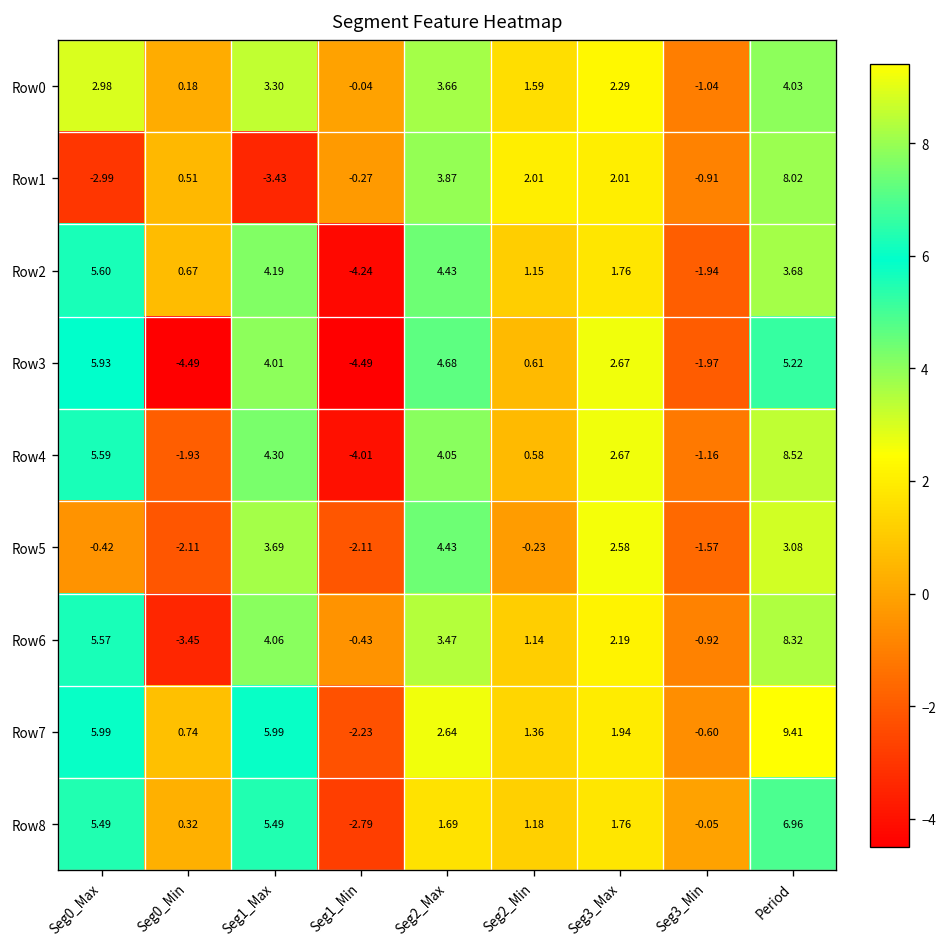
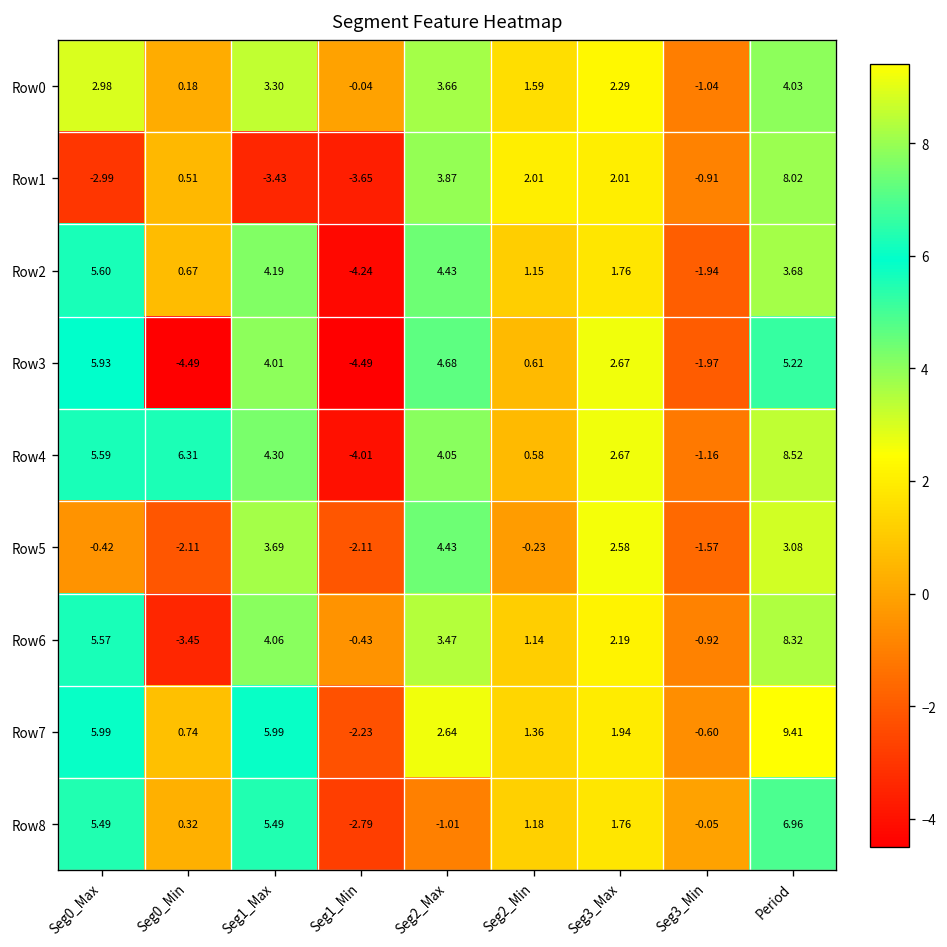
  {
    "Row0": {
      "Seg0_Max": 2.98,
      "Seg0_Min": 0.18,
      "Seg1_Max": 3.30,
      "Seg1_Min": -0.04,
      "Seg2_Max": 3.66,
      "Seg2_Min": 1.59,
      "Seg3_Max": 2.29,
      "Seg3_Min": -1.04,
      "Period": 4.03
    },
    "Row1": {
      "Seg0_Max": -2.99,
      "Seg0_Min": 0.51,
      "Seg1_Max": -3.43,
-     "Seg1_Min": -0.27,
+     "Seg1_Min": -3.65,
      "Seg2_Max": 3.87,
      "Seg2_Min": 2.01,
      "Seg3_Max": 2.01,
      "Seg3_Min": -0.91,
      "Period": 8.02
    },
    "Row2": {
      "Seg0_Max": 5.60,
      "Seg0_Min": 0.67,
      "Seg1_Max": 4.19,
      "Seg1_Min": -4.24,
      "Seg2_Max": 4.43,
      "Seg2_Min": 1.15,
      "Seg3_Max": 1.76,
      "Seg3_Min": -1.94,
      "Period": 3.68
    },
    "Row3": {
      "Seg0_Max": 5.93,
      "Seg0_Min": -4.49,
      "Seg1_Max": 4.01,
      "Seg1_Min": -4.49,
      "Seg2_Max": 4.68,
      "Seg2_Min": 0.61,
      "Seg3_Max": 2.67,
      "Seg3_Min": -1.97,
      "Period": 5.22
    },
    "Row4": {
      "Seg0_Max": 5.59,
-     "Seg0_Min": -1.93,
+     "Seg0_Min": 6.31,
      "Seg1_Max": 4.30,
      "Seg1_Min": -4.01,
      "Seg2_Max": 4.05,
      "Seg2_Min": 0.58,
      "Seg3_Max": 2.67,
      "Seg3_Min": -1.16,
      "Period": 8.52
    },
    "Row5": {
      "Seg0_Max": -0.42,
      "Seg0_Min": -2.11,
      "Seg1_Max": 3.69,
      "Seg1_Min": -2.11,
      "Seg2_Max": 4.43,
      "Seg2_Min": -0.23,
      "Seg3_Max": 2.58,
      "Seg3_Min": -1.57,
      "Period": 3.08
    },
    "Row6": {
      "Seg0_Max": 5.57,
      "Seg0_Min": -3.45,
      "Seg1_Max": 4.06,
      "Seg1_Min": -0.43,
      "Seg2_Max": 3.47,
      "Seg2_Min": 1.14,
      "Seg3_Max": 2.19,
      "Seg3_Min": -0.92,
      "Period": 8.32
    },
    "Row7": {
      "Seg0_Max": 5.99,
      "Seg0_Min": 0.74,
      "Seg1_Max": 5.99,
      "Seg1_Min": -2.23,
      "Seg2_Max": 2.64,
      "Seg2_Min": 1.36,
      "Seg3_Max": 1.94,
      "Seg3_Min": -0.60,
      "Period": 9.41
    },
    "Row8": {
      "Seg0_Max": 5.49,
      "Seg0_Min": 0.32,
      "Seg1_Max": 5.49,
      "Seg1_Min": -2.79,
-     "Seg2_Max": 1.69,
+     "Seg2_Max": -1.01,
      "Seg2_Min": 1.18,
      "Seg3_Max": 1.76,
      "Seg3_Min": -0.05,
      "Period": 6.96
    }
  }
